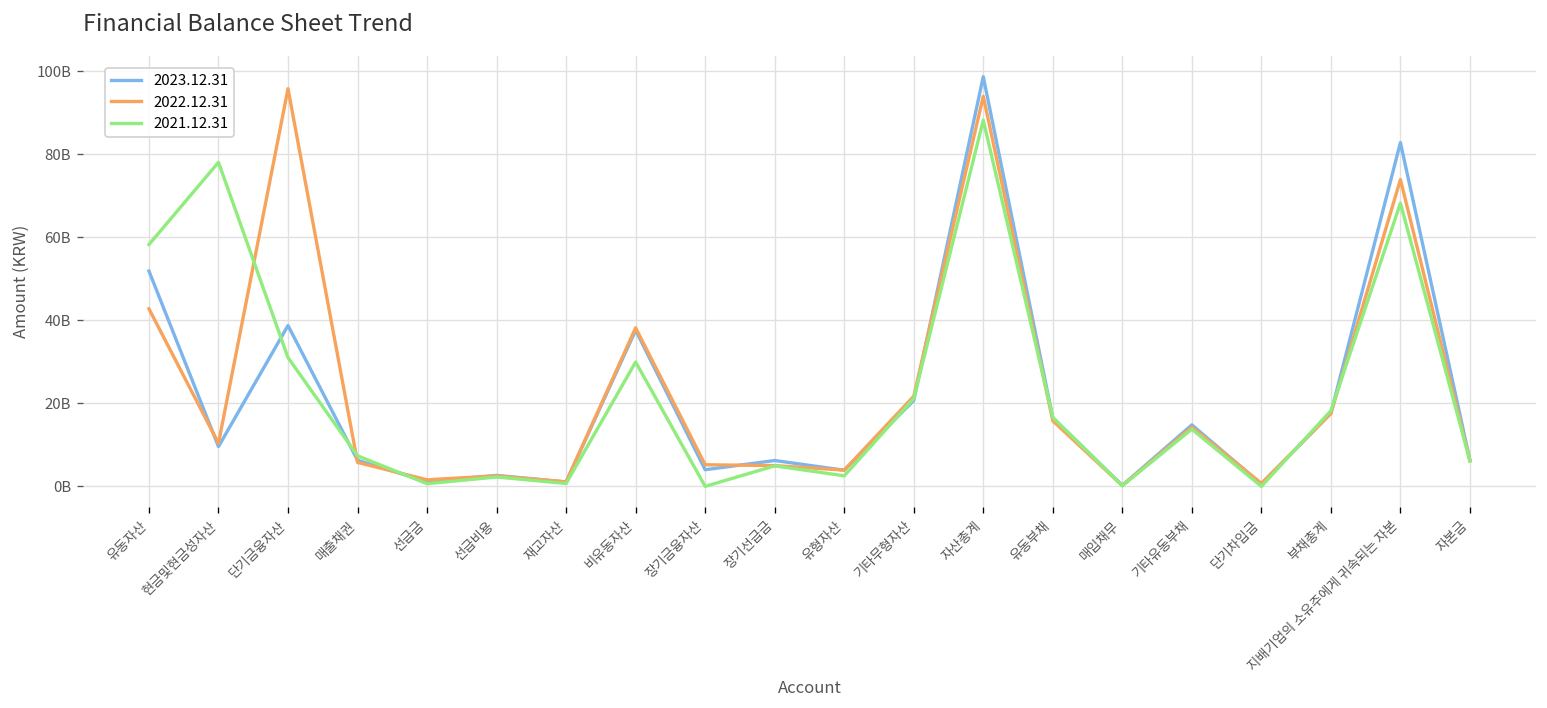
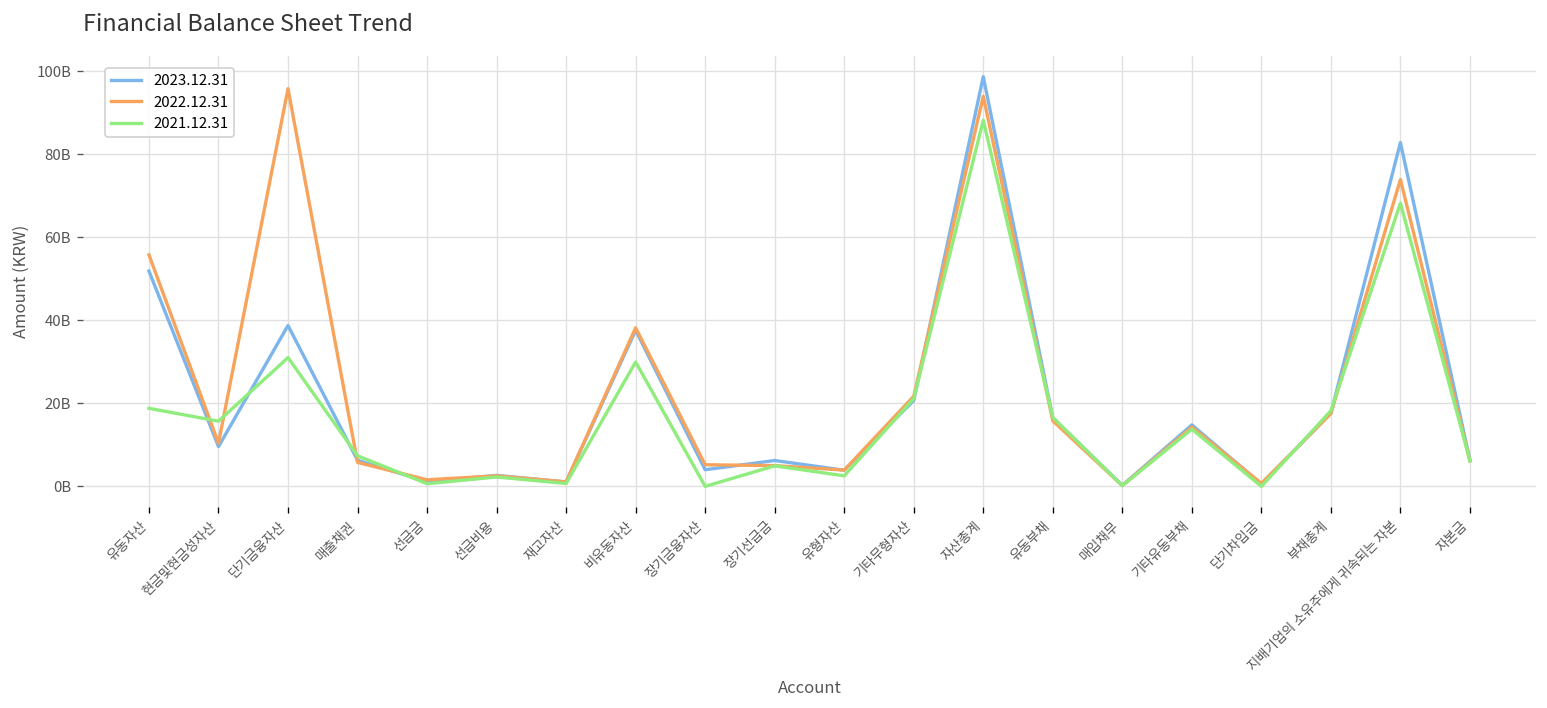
  {
    "2023.12.31": {
      "유동자산": 52000000000,
      "현금및현금성자산": 10000000000,
      "단기금융자산": 39000000000,
      "장기금융자산": 4000000000,
      "장기선급금": 6000000000,
      "자산총계": 99000000000,
      "지배기업의 소유주에게 귀속되는 자본": 83000000000
    },
    "2022.12.31": {
-     "유동자산": 43000000000,
+     "유동자산": 56000000000,
      "현금및현금성자산": 10000000000,
      "단기금융자산": 96000000000,
      "장기금융자산": 5000000000,
      "자산총계": 94000000000,
      "지배기업의 소유주에게 귀속되는 자본": 74000000000
    },
    "2021.12.31": {
-     "유동자산": 58000000000,
-     "현금및현금성자산": 78000000000,
+     "유동자산": 19000000000,
+     "현금및현금성자산": 16000000000,
      "단기금융자산": 31000000000,
      "매출채권": 7000000000,
      "비유동자산": 30000000000,
      "장기금융자산": 0,
      "유형자산": 3000000000,
      "자산총계": 88000000000,
      "지배기업의 소유주에게 귀속되는 자본": 68000000000
    }
  }
